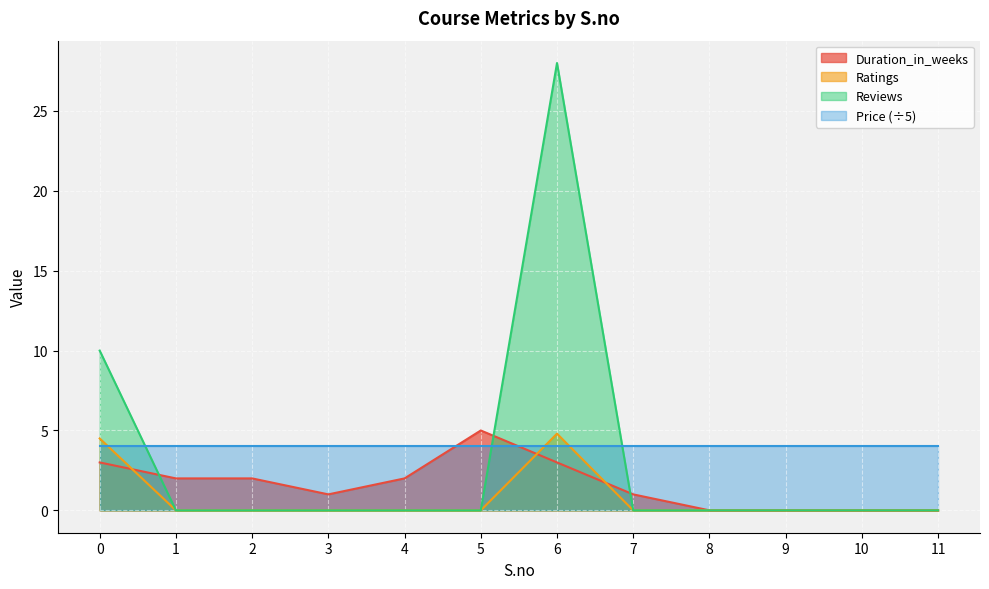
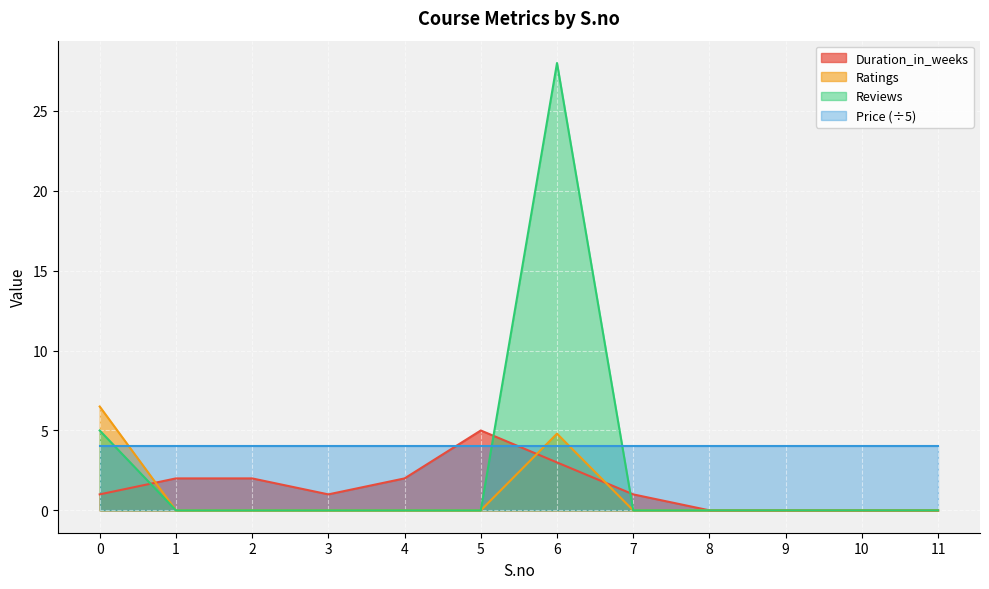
  {
    "Duration_in_weeks": {
-     "0": 3,
+     "0": 1,
      "1": 2,
      "2": 2,
      "3": 1,
      "4": 2,
      "5": 5,
      "6": 3,
      "7": 1
    },
    "Ratings": {
-     "0": 4.5,
+     "0": 6.5,
      "6": 4.8
    },
    "Reviews": {
-     "0": 10,
+     "0": 5,
      "6": 28
    },
    "Price (÷5)": {
      "0": 4.0,
      "1": 4.0,
      "2": 4.0,
      "3": 4.0,
      "4": 4.0,
      "5": 4.0,
      "6": 4.0,
      "7": 4.0,
      "8": 4.0,
      "9": 4.0,
      "10": 4.0,
      "11": 4.0
    }
  }
